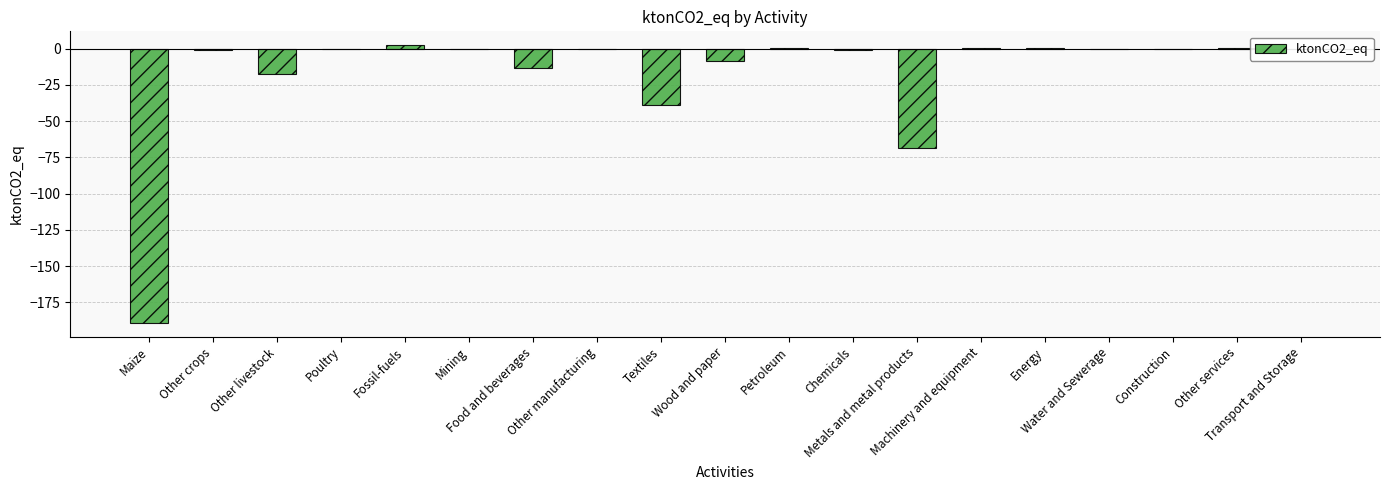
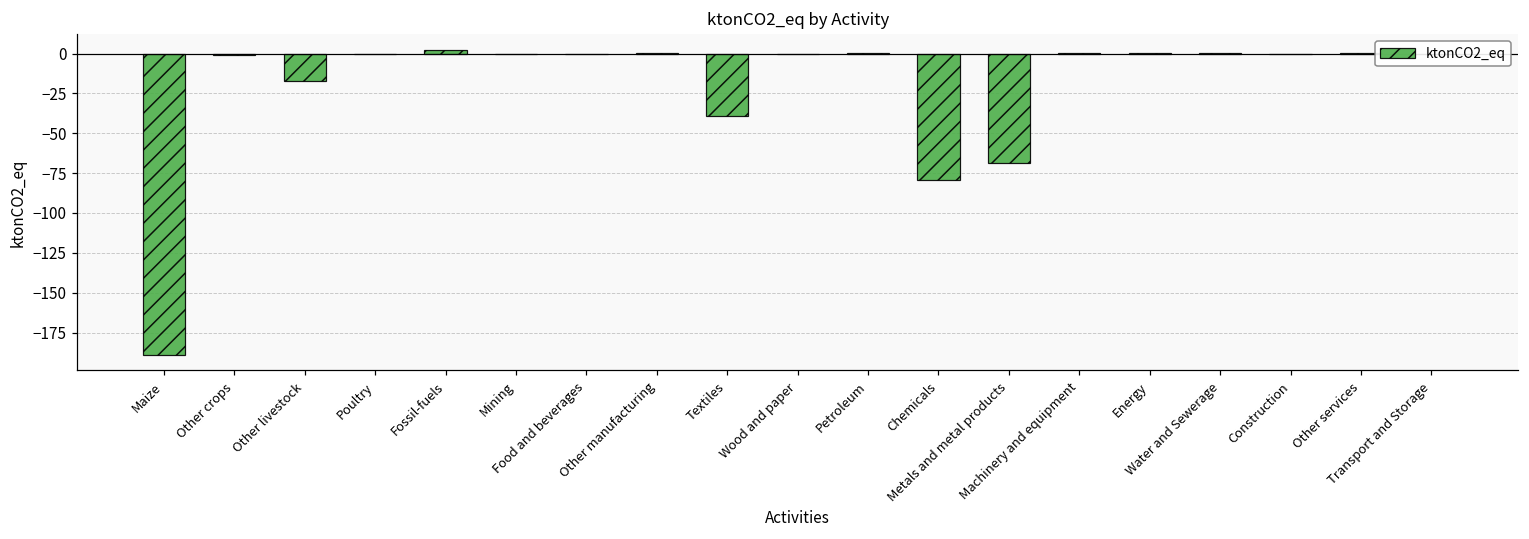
  {
    "Maize": -189,
    "Other livestock": -17,
    "Fossil-fuels": 2,
-   "Food and beverages": -13,
+   "Food and beverages": 0,
    "Textiles": -39,
-   "Wood and paper": -9,
-   "Chemicals": -1,
+   "Wood and paper": 0,
+   "Chemicals": -79,
    "Metals and metal products": -68
  }
